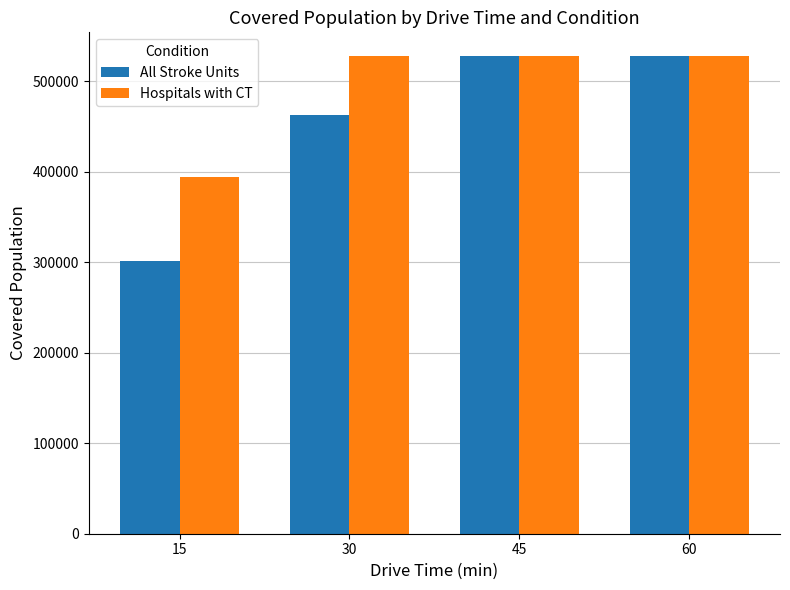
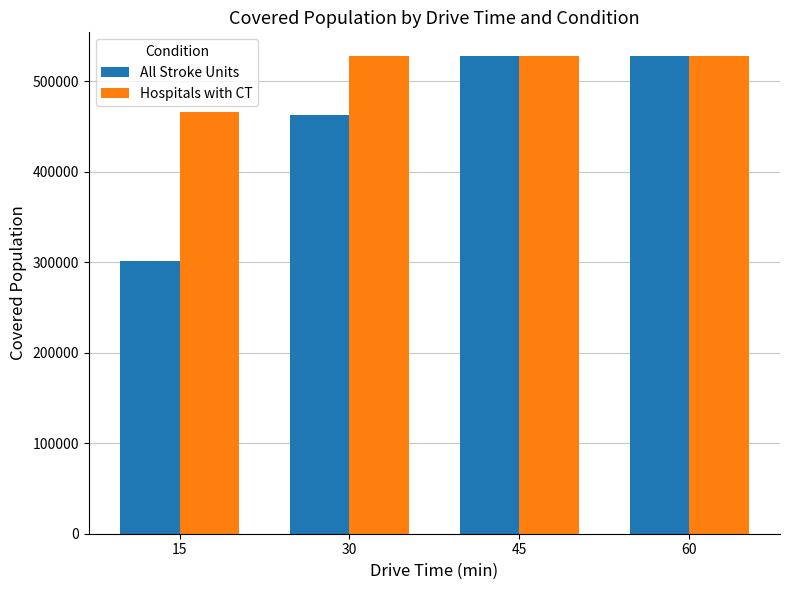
  {
    "All Stroke Units": {
      "15": 300000,
      "30": 460000,
      "45": 530000,
      "60": 530000
    },
    "Hospitals with CT": {
-     "15": 390000,
+     "15": 470000,
      "30": 530000,
      "45": 530000,
      "60": 530000
    }
  }
